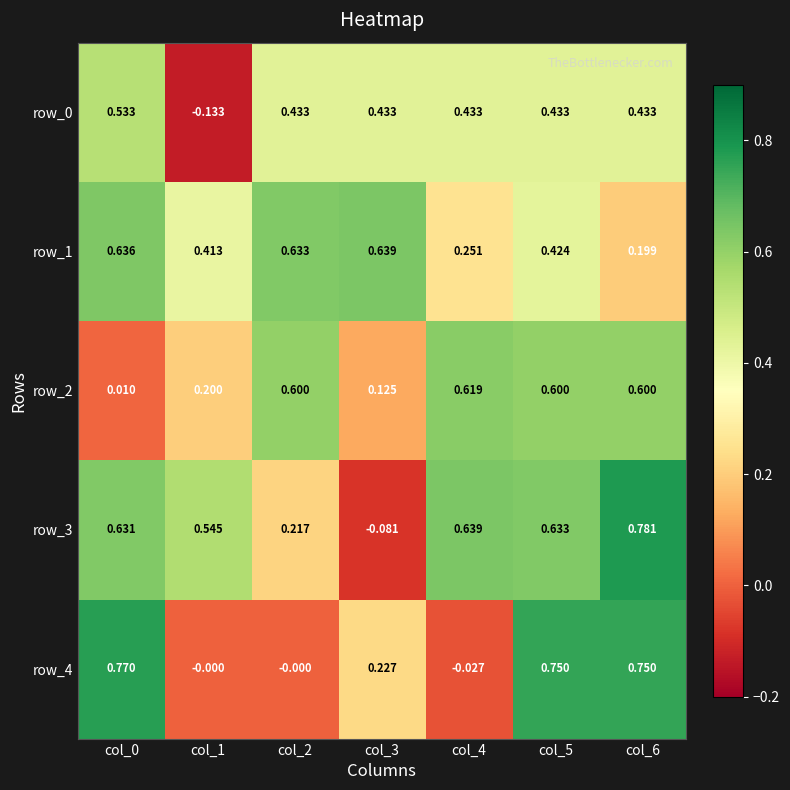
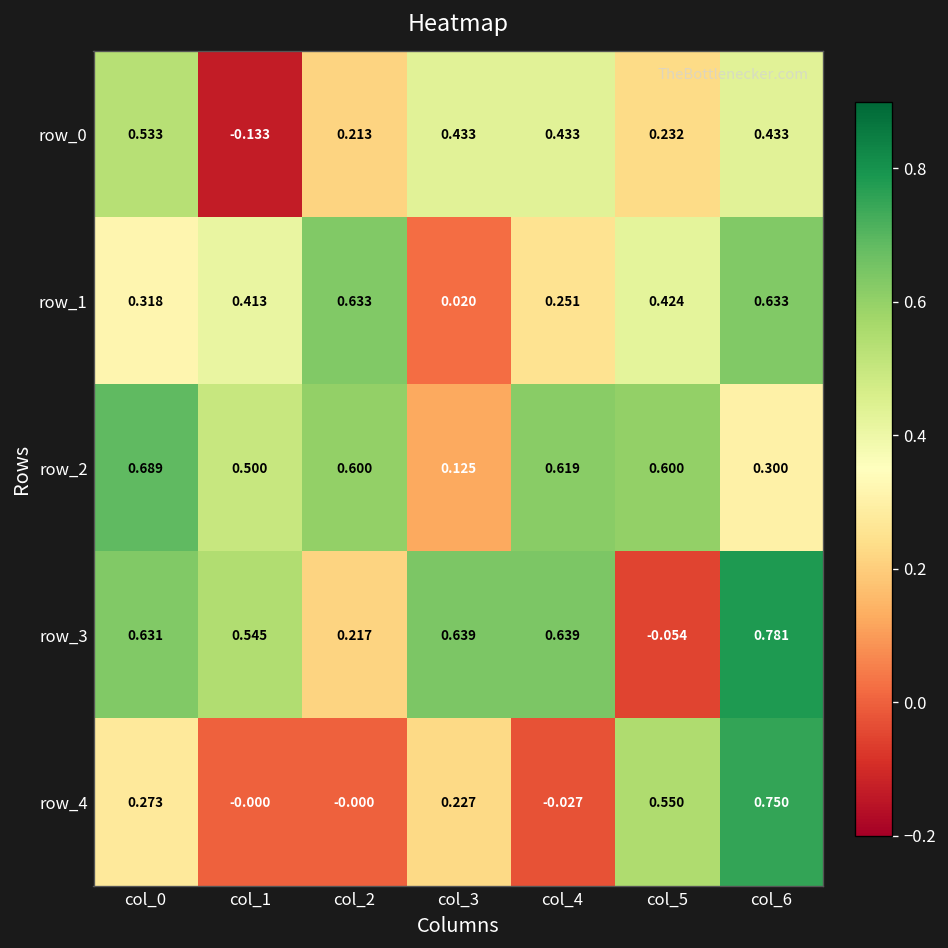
  {
    "row_0": {
      "col_0": 0.533,
      "col_1": -0.133,
-     "col_2": 0.433,
+     "col_2": 0.213,
      "col_3": 0.433,
      "col_4": 0.433,
-     "col_5": 0.433
+     "col_5": 0.232
    },
    "row_1": {
-     "col_0": 0.636,
+     "col_0": 0.318,
      "col_1": 0.413,
      "col_2": 0.633,
-     "col_3": 0.639,
+     "col_3": 0.020,
      "col_4": 0.251,
      "col_5": 0.424,
-     "col_6": 0.199
+     "col_6": 0.633
    },
    "row_2": {
-     "col_0": 0.010,
-     "col_1": 0.200,
+     "col_0": 0.689,
+     "col_1": 0.500,
      "col_2": 0.600,
      "col_3": 0.125,
      "col_4": 0.619,
      "col_5": 0.600,
-     "col_6": 0.600
+     "col_6": 0.300
    },
    "row_3": {
      "col_0": 0.631,
      "col_1": 0.545,
      "col_2": 0.217,
-     "col_3": -0.081,
+     "col_3": 0.639,
      "col_4": 0.639,
-     "col_5": 0.633,
+     "col_5": -0.054,
      "col_6": 0.781
    },
    "row_4": {
-     "col_0": 0.770,
+     "col_0": 0.273,
      "col_1": -0.000,
      "col_2": -0.000,
      "col_3": 0.227,
      "col_4": -0.027,
-     "col_5": 0.750,
+     "col_5": 0.550,
      "col_6": 0.750
    }
  }
